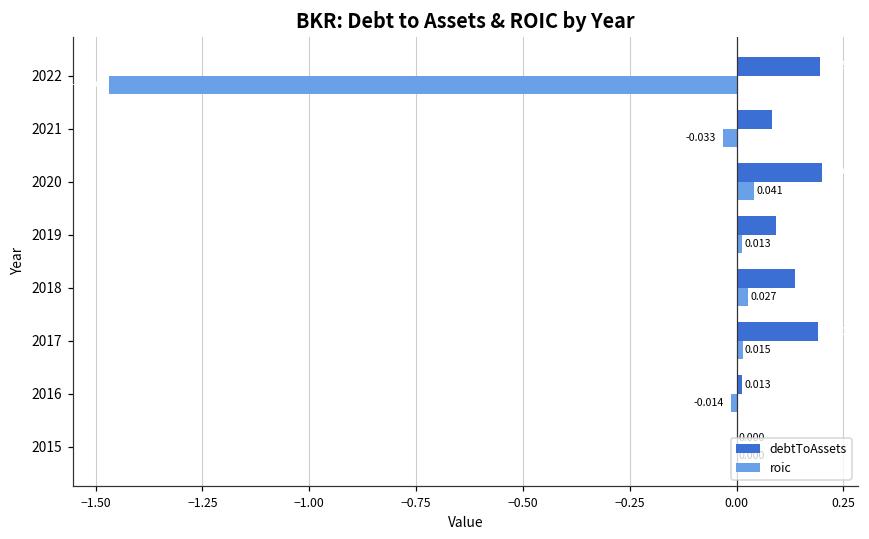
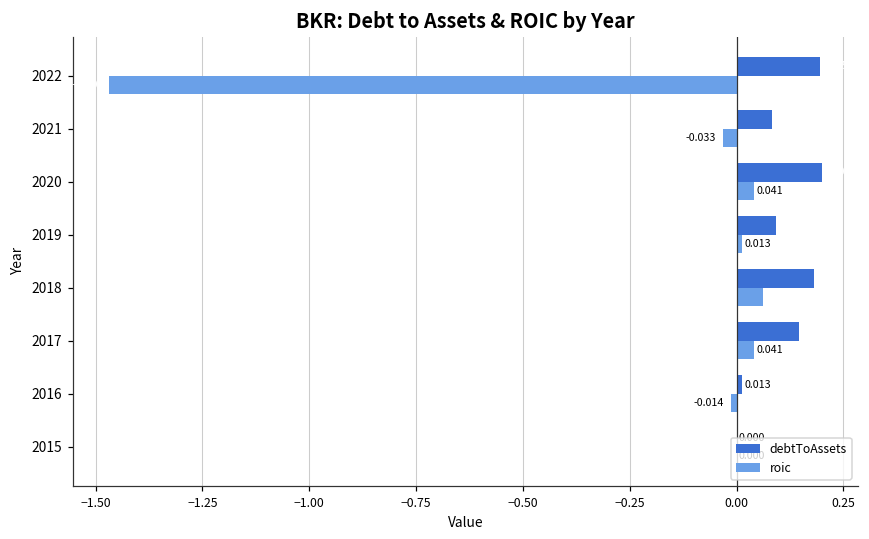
  {
    "debtToAssets": {
      "2022": 0.19,
      "2021": 0.08,
      "2020": 0.20,
      "2019": 0.09,
-     "2018": 0.14,
-     "2017": 0.19
+     "2018": 0.18,
+     "2017": 0.15
    },
    "roic": {
      "2021": -0.033,
      "2020": 0.041,
      "2019": 0.013,
-     "2018": 0.03,
-     "2017": 0.015,
+     "2018": 0.06,
+     "2017": 0.041,
      "2016": -0.014
    }
  }
